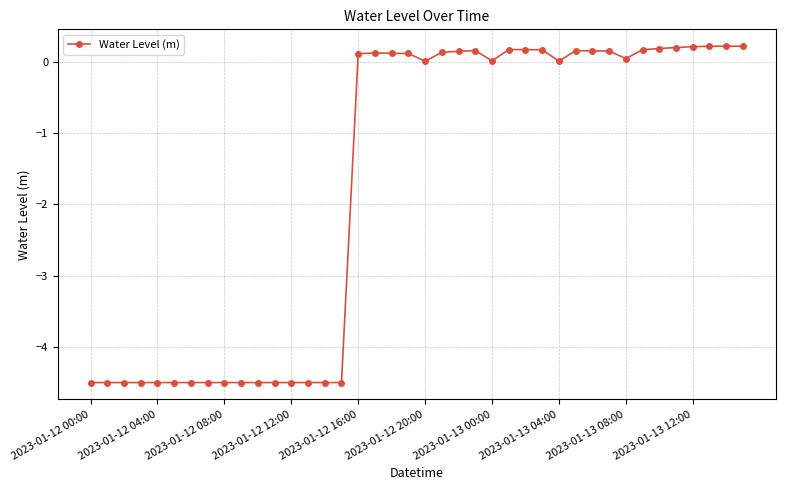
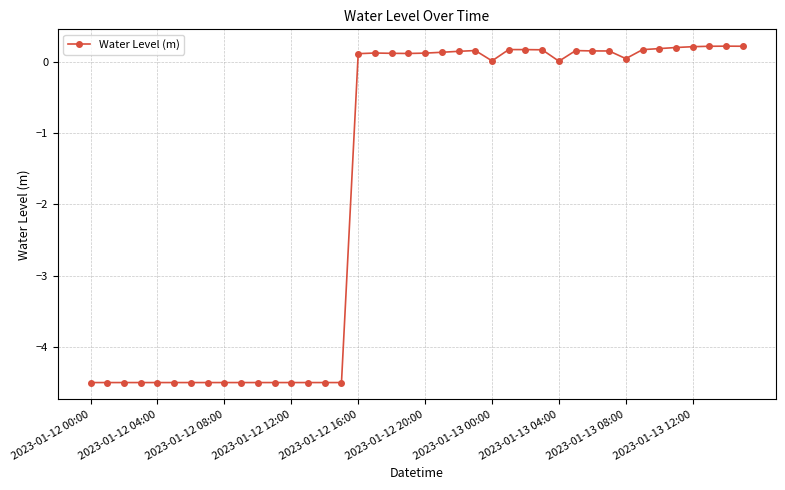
  {
    "2023-01-12 00:00": -4.5,
    "2023-01-12 04:00": -4.5,
    "2023-01-12 08:00": -4.5,
    "2023-01-12 12:00": -4.5,
    "2023-01-12 16:00": 0.1,
-   "2023-01-12 20:00": 0.0,
+   "2023-01-12 20:00": 0.1,
    "2023-01-13 00:00": 0.0,
    "2023-01-13 04:00": 0.0,
    "2023-01-13 08:00": 0.0,
    "2023-01-13 12:00": 0.2
  }
